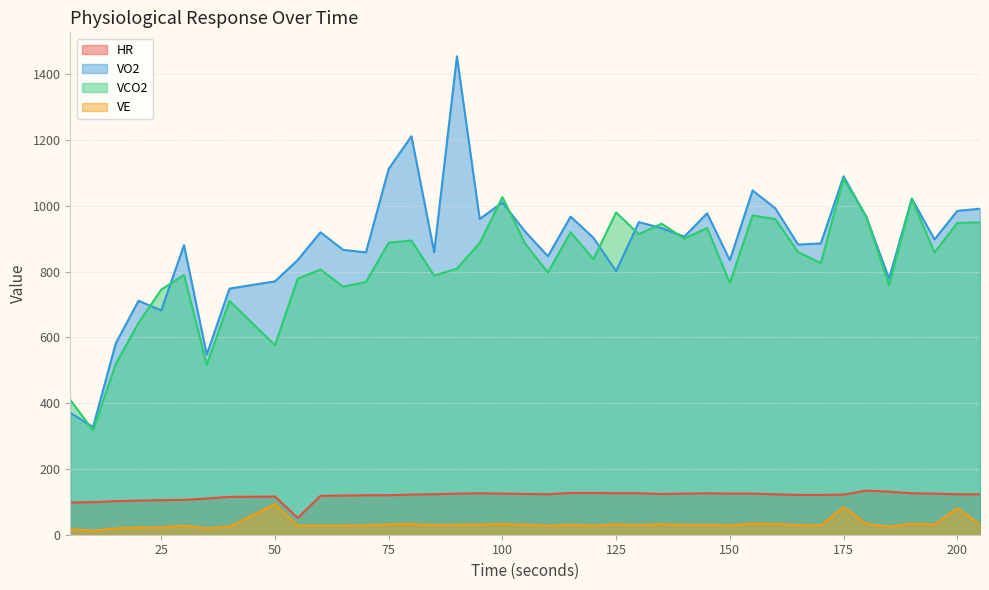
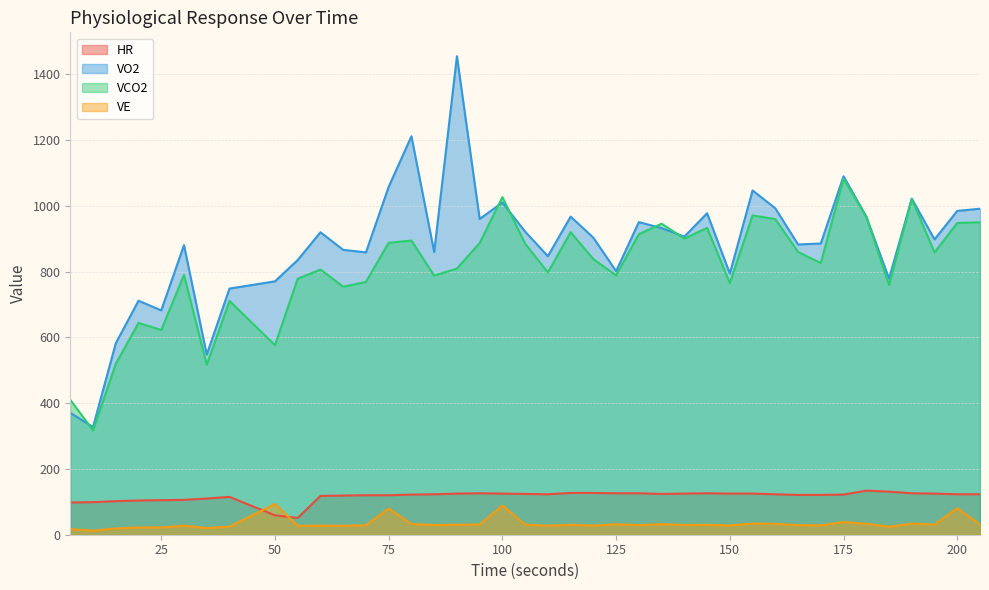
  {
    "HR": {
      "25": 110,
-     "50": 120,
+     "50": 60,
      "75": 120,
      "100": 130,
      "125": 130,
      "150": 130,
      "175": 120,
      "200": 120
    },
    "VO2": {
      "25": 680,
      "50": 770,
-     "75": 1110,
+     "75": 1060,
      "100": 1010,
      "125": 800,
-     "150": 830,
+     "150": 790,
      "200": 980
    },
    "VCO2": {
-     "25": 750,
+     "25": 620,
      "50": 580,
      "75": 890,
      "100": 1030,
-     "125": 980,
+     "125": 790,
      "150": 770,
      "200": 950
    },
    "VE": {
      "25": 20,
      "50": 90,
-     "75": 30,
-     "100": 30,
+     "75": 80,
+     "100": 90,
      "125": 30,
      "150": 30,
-     "175": 80,
+     "175": 40,
      "200": 80
    }
  }
